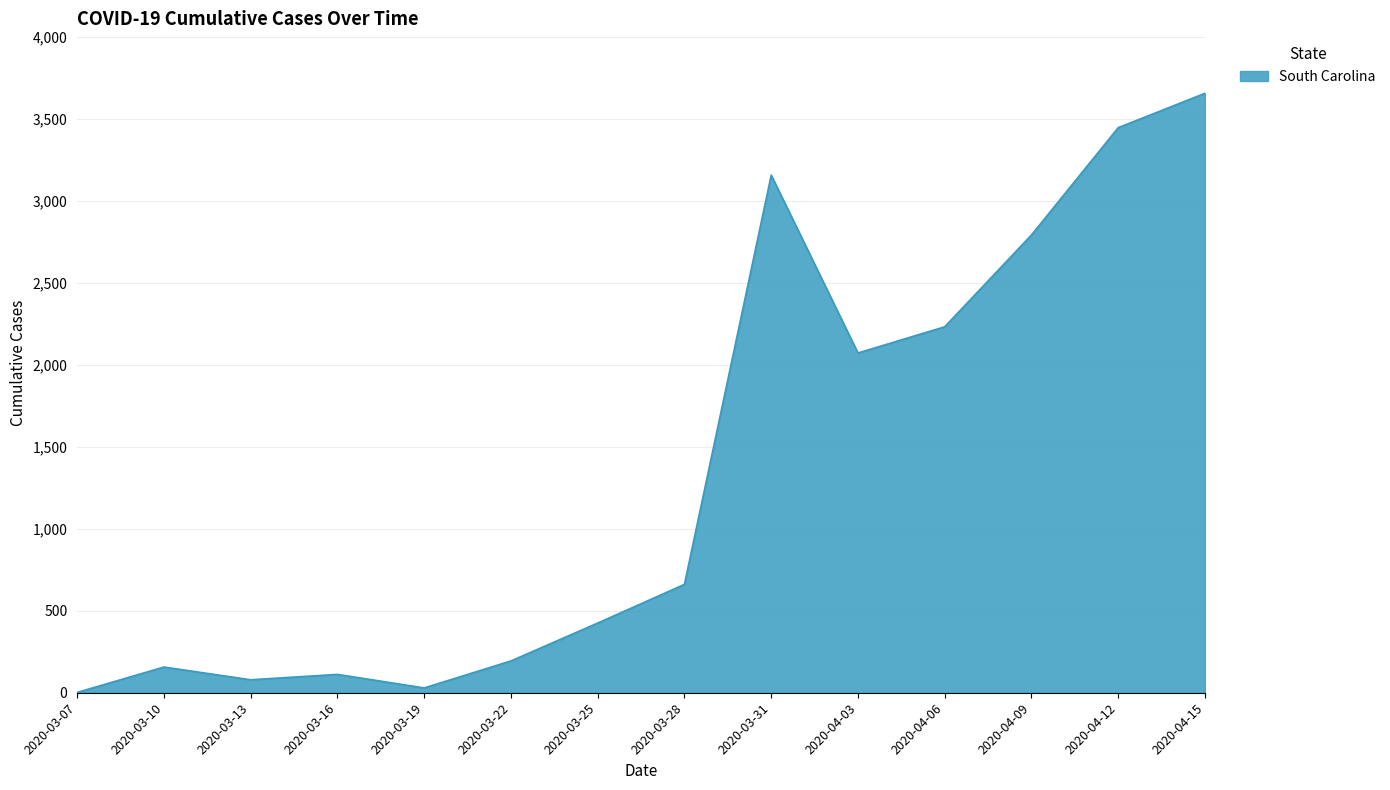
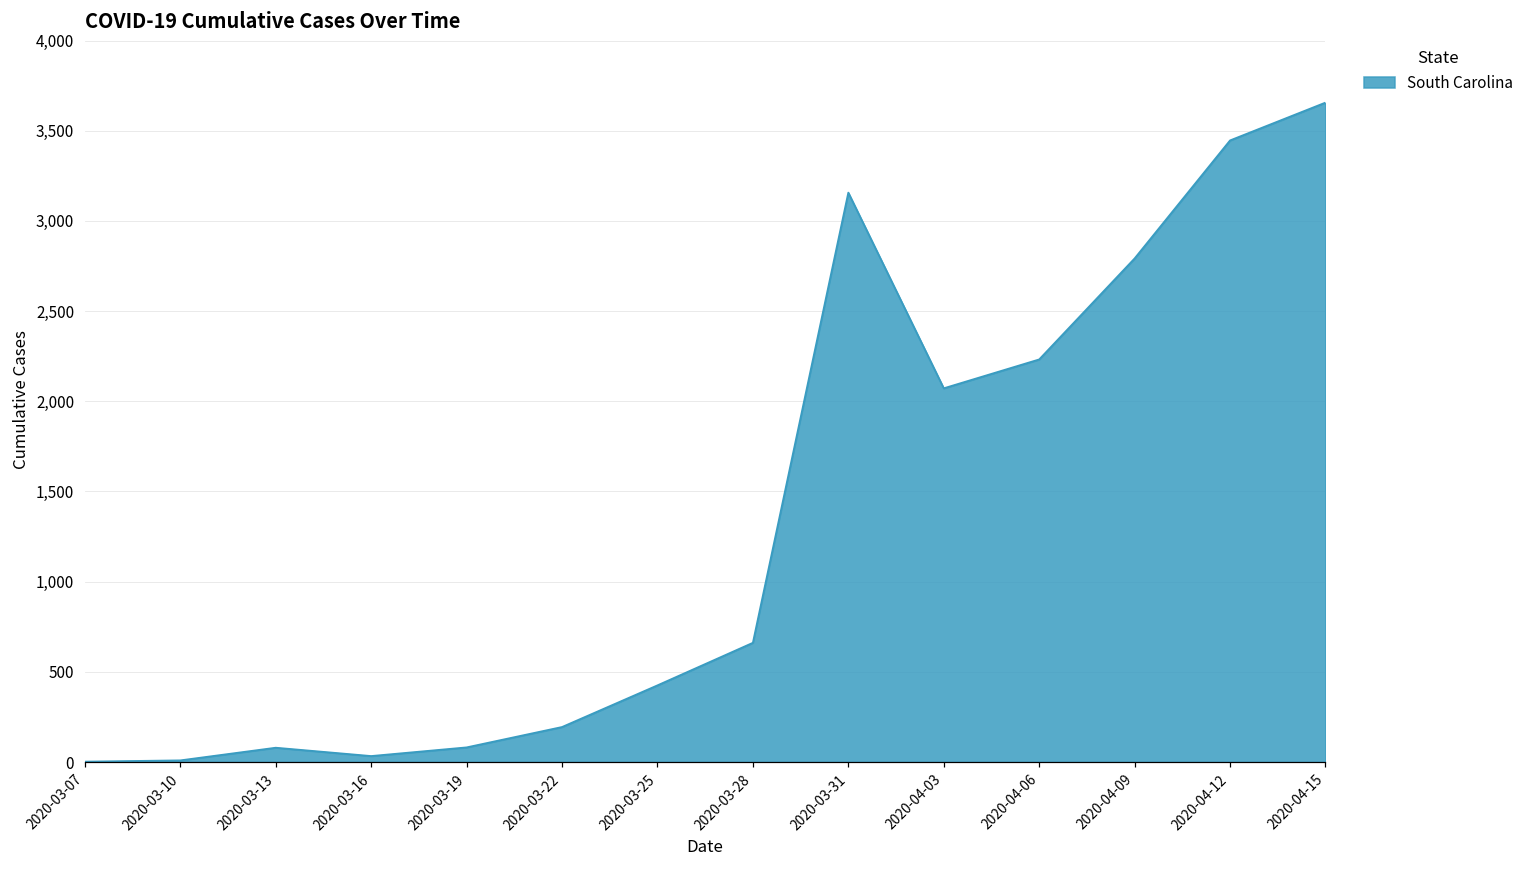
  {
    "2020-03-07": "0",
-   "2020-03-10": "160",
+   "2020-03-10": "10",
    "2020-03-13": "80",
-   "2020-03-16": "110",
-   "2020-03-19": "30",
+   "2020-03-16": "30",
+   "2020-03-19": "80",
    "2020-03-22": "190",
    "2020-03-25": "430",
    "2020-03-28": "660",
    "2020-03-31": "3,160",
    "2020-04-03": "2,070",
    "2020-04-06": "2,230",
    "2020-04-09": "2,790",
    "2020-04-12": "3,450",
    "2020-04-15": "3,660"
  }
